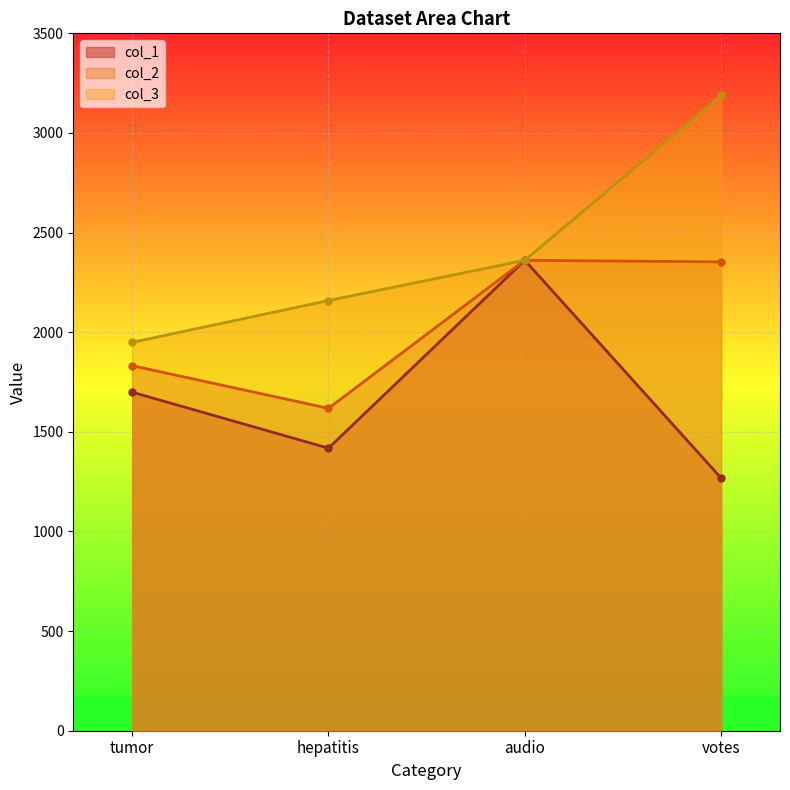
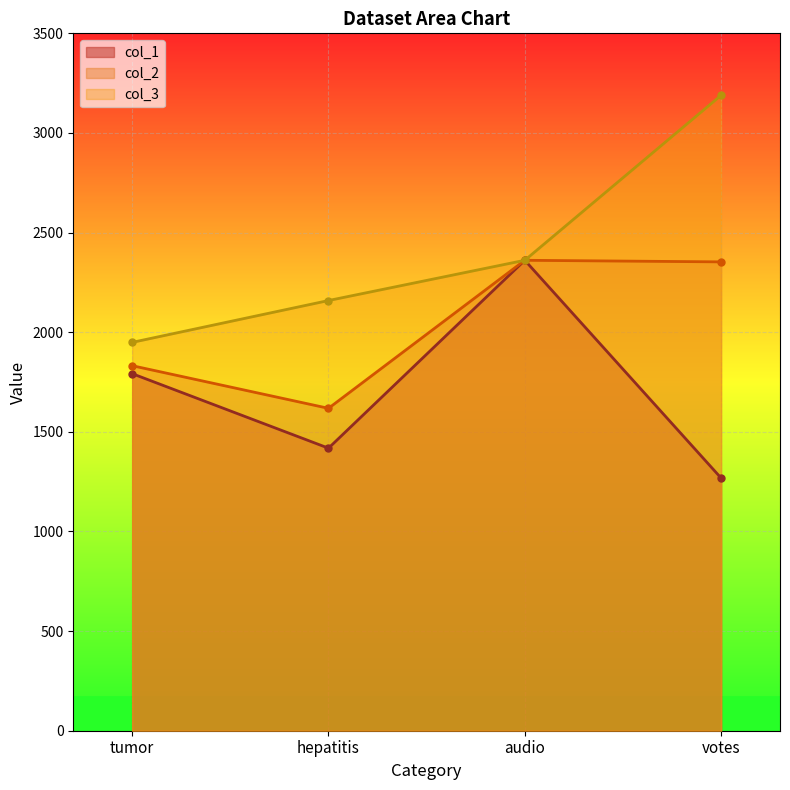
  {
    "col_1": {
-     "tumor": 1700,
+     "tumor": 1790,
      "hepatitis": 1420,
      "votes": 1270
    }
  }
